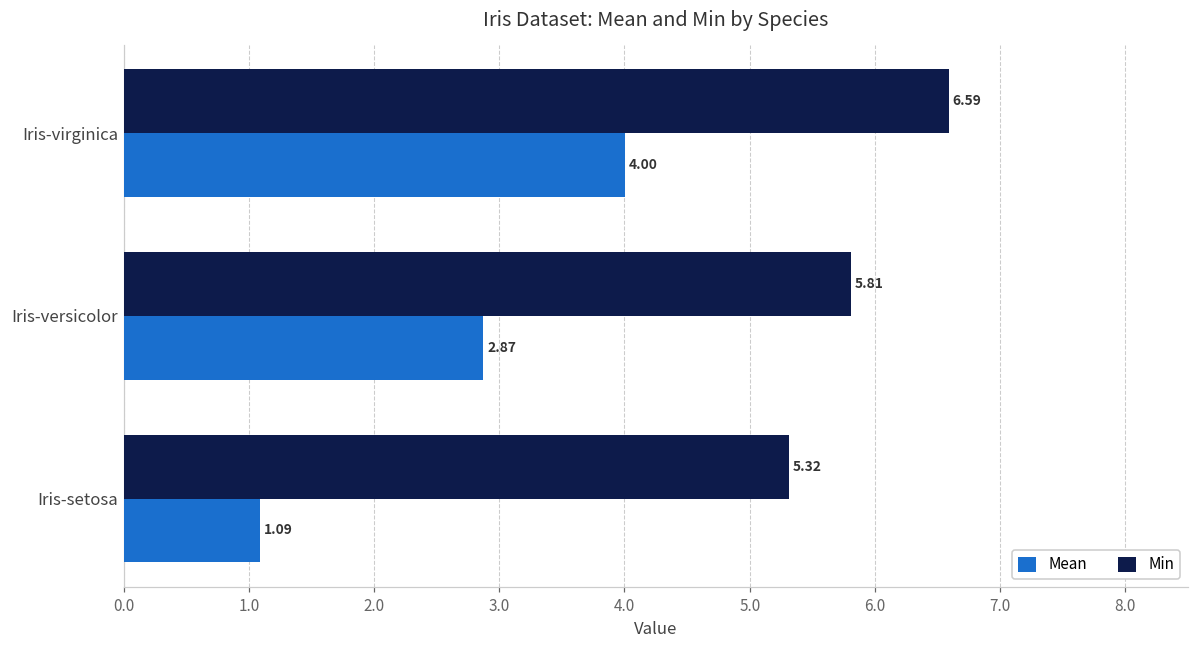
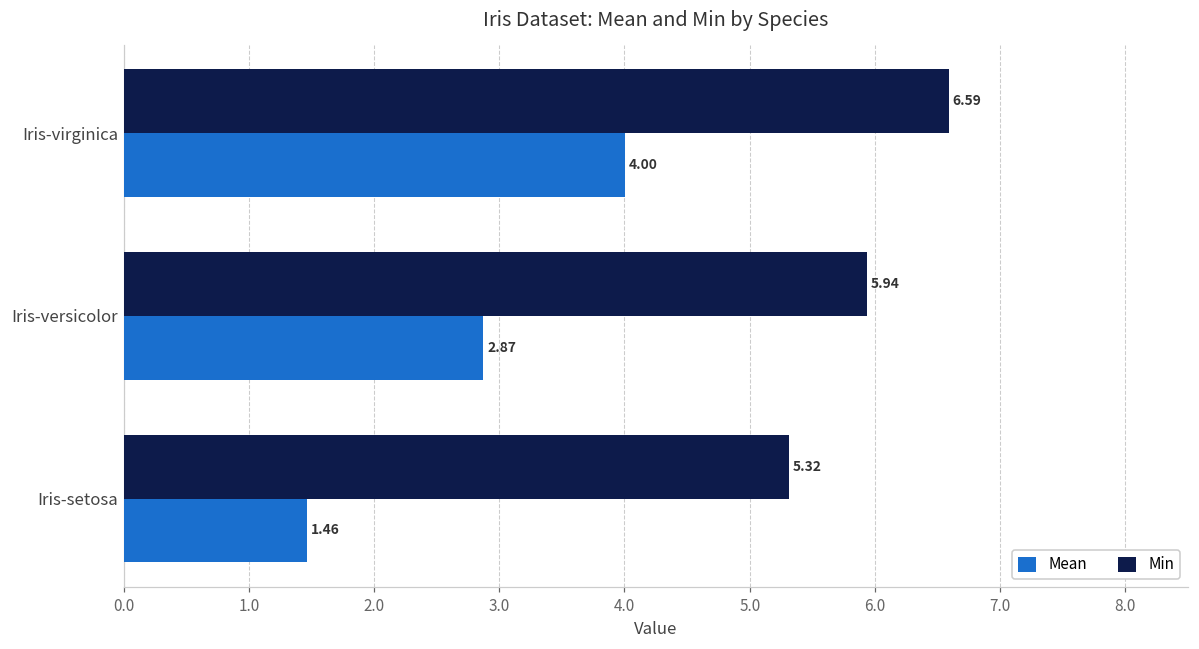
  {
    "Mean": {
      "Iris-virginica": 4.00,
      "Iris-versicolor": 2.87,
-     "Iris-setosa": 1.09
+     "Iris-setosa": 1.46
    },
    "Min": {
      "Iris-virginica": 6.59,
-     "Iris-versicolor": 5.81,
+     "Iris-versicolor": 5.94,
      "Iris-setosa": 5.32
    }
  }
